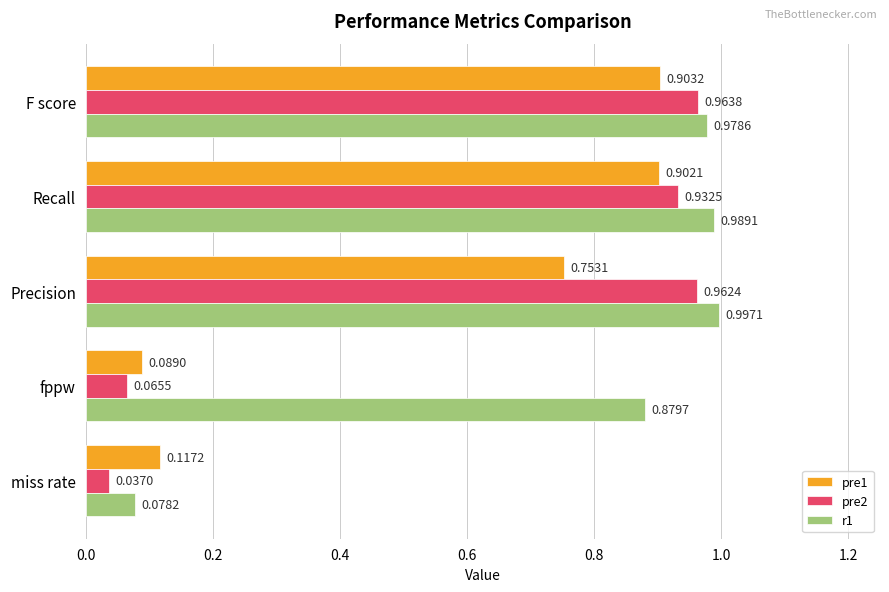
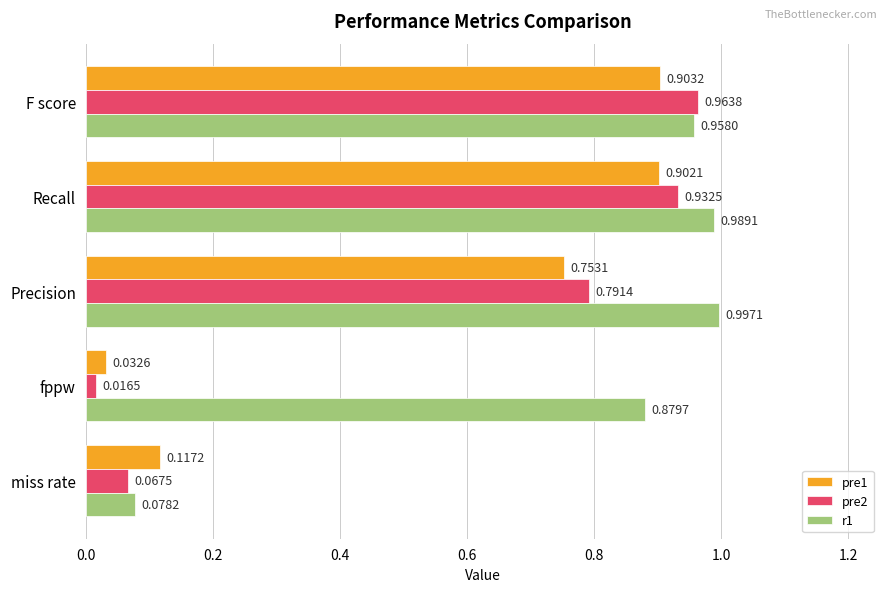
  {
    "pre1": {
      "F score": 0.9032,
      "Recall": 0.9021,
      "Precision": 0.7531,
-     "fppw": 0.0890,
+     "fppw": 0.0326,
      "miss rate": 0.1172
    },
    "pre2": {
      "F score": 0.9638,
      "Recall": 0.9325,
-     "Precision": 0.9624,
-     "fppw": 0.0655,
-     "miss rate": 0.0370
+     "Precision": 0.7914,
+     "fppw": 0.0165,
+     "miss rate": 0.0675
    },
    "r1": {
-     "F score": 0.9786,
+     "F score": 0.9580,
      "Recall": 0.9891,
      "Precision": 0.9971,
      "fppw": 0.8797,
      "miss rate": 0.0782
    }
  }
